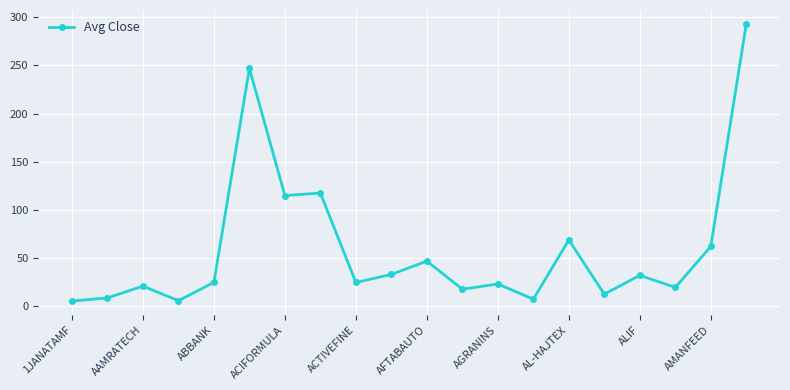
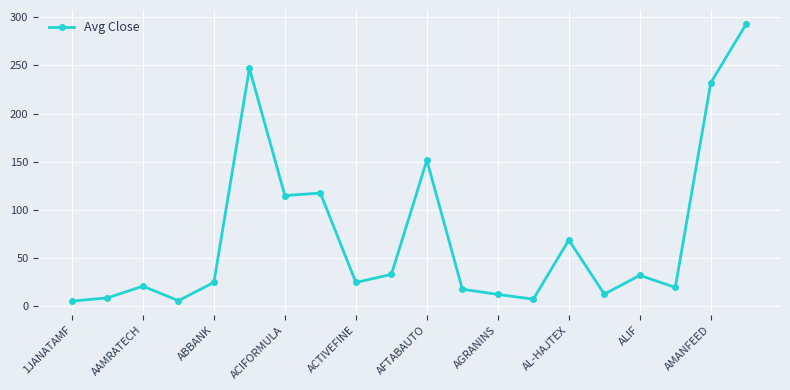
  {
    "1JANATAMF": 10,
    "AAMRATECH": 20,
    "ABBANK": 20,
    "ACIFORMULA": 110,
    "ACTIVEFINE": 20,
-   "AFTABAUTO": 50,
-   "AGRANINS": 20,
+   "AFTABAUTO": 150,
+   "AGRANINS": 10,
    "AL-HAJTEX": 70,
    "ALIF": 30,
-   "AMANFEED": 60
+   "AMANFEED": 230
  }
